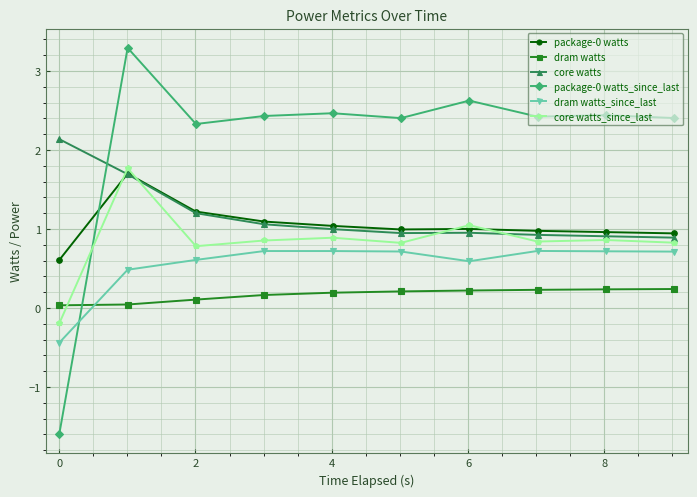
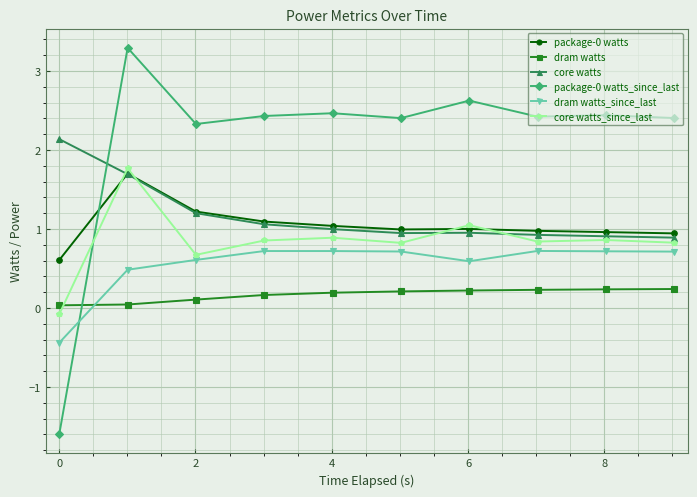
  {
    "package-0 watts": {
      "0": 0.6,
      "4": 1.0,
      "6": 1.0
    },
    "dram watts_since_last": {
      "0": -0.4,
      "2": 0.6,
      "4": 0.7,
      "6": 0.6
    },
    "core watts_since_last": {
-     "0": -0.2,
-     "2": 0.8,
+     "0": -0.1,
+     "2": 0.7,
      "4": 0.9,
      "6": 1.0
    }
  }
